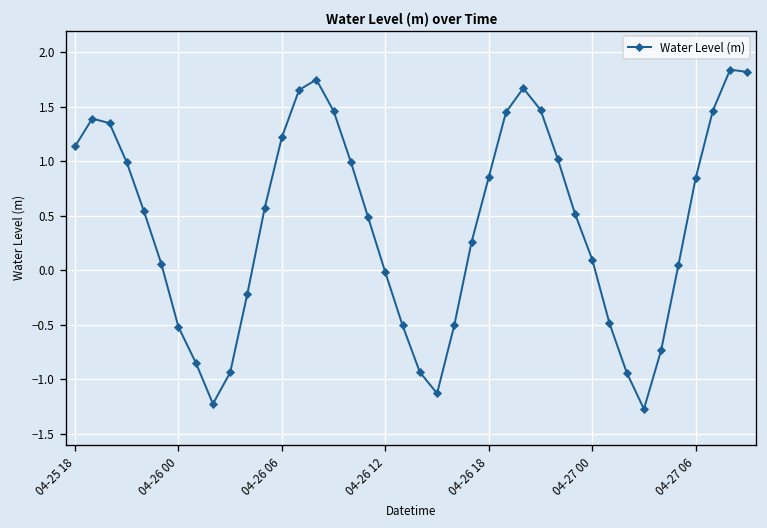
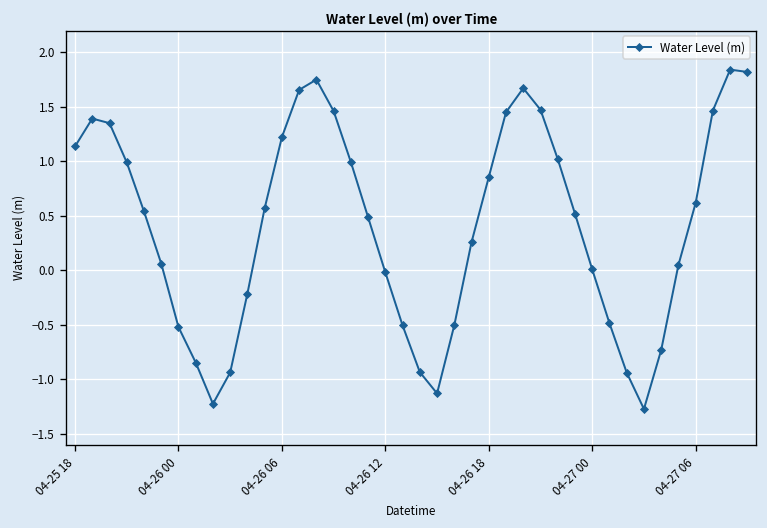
  {
    "04-25 18": 1.1,
    "04-26 00": -0.5,
    "04-26 06": 1.2,
    "04-26 12": 0.0,
    "04-26 18": 0.9,
-   "04-27 00": 0.1,
-   "04-27 06": 0.8
+   "04-27 00": 0.0,
+   "04-27 06": 0.6
  }
